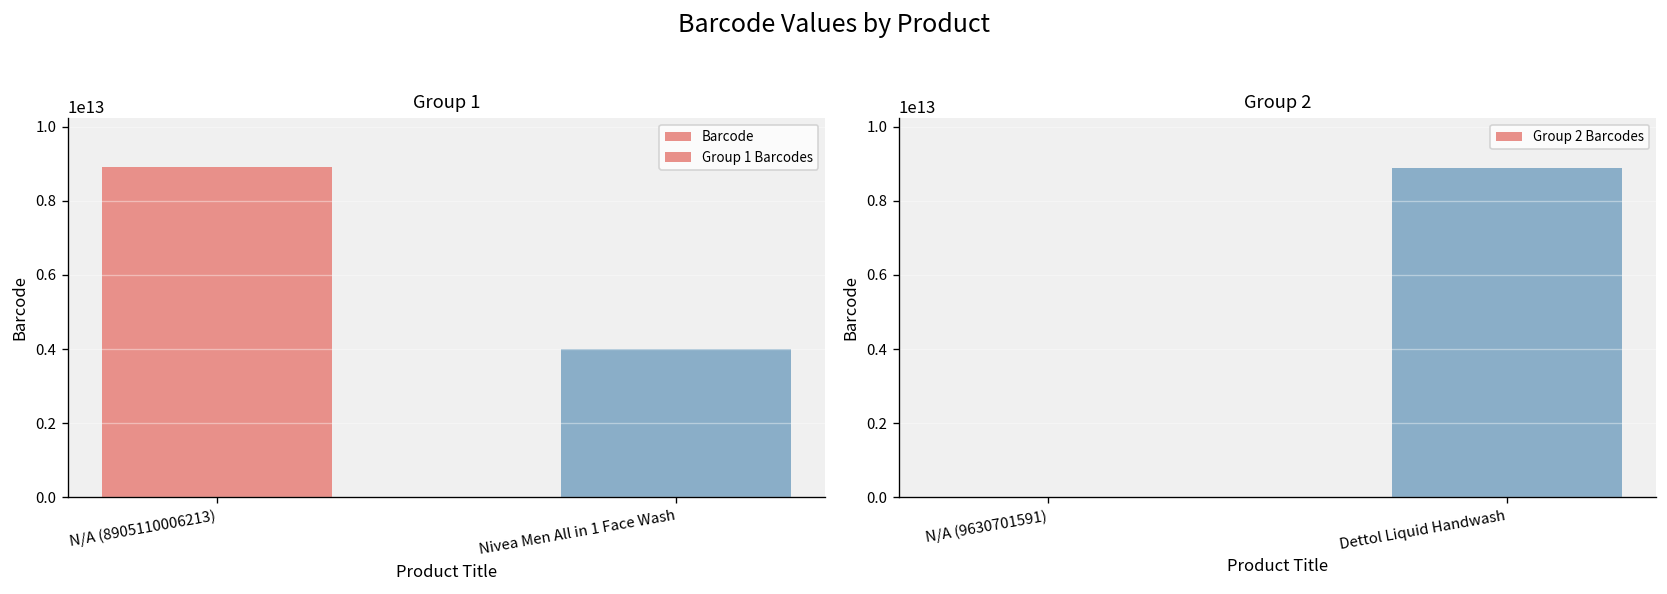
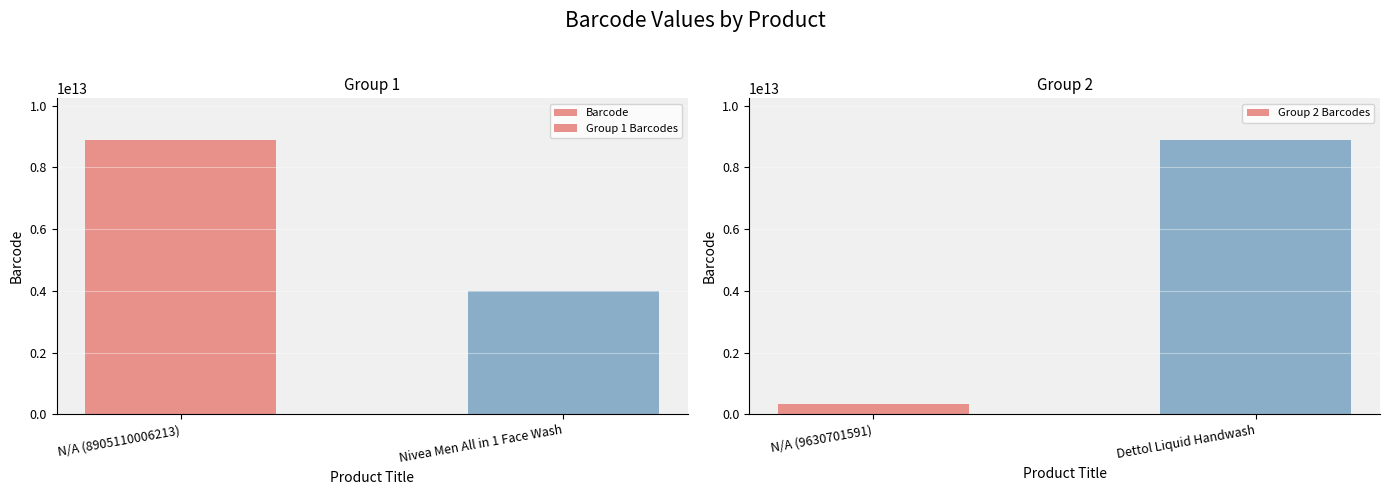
  {
    "Group 1": {
      "N/A (8905110006213)": 8900000000000,
      "Nivea Men All in 1 Face Wash": 4000000000000
    },
    "Group 2": {
-     "N/A (9630701591)": 0,
+     "N/A (9630701591)": 300000000000,
      "Dettol Liquid Handwash": 8900000000000
    }
  }
